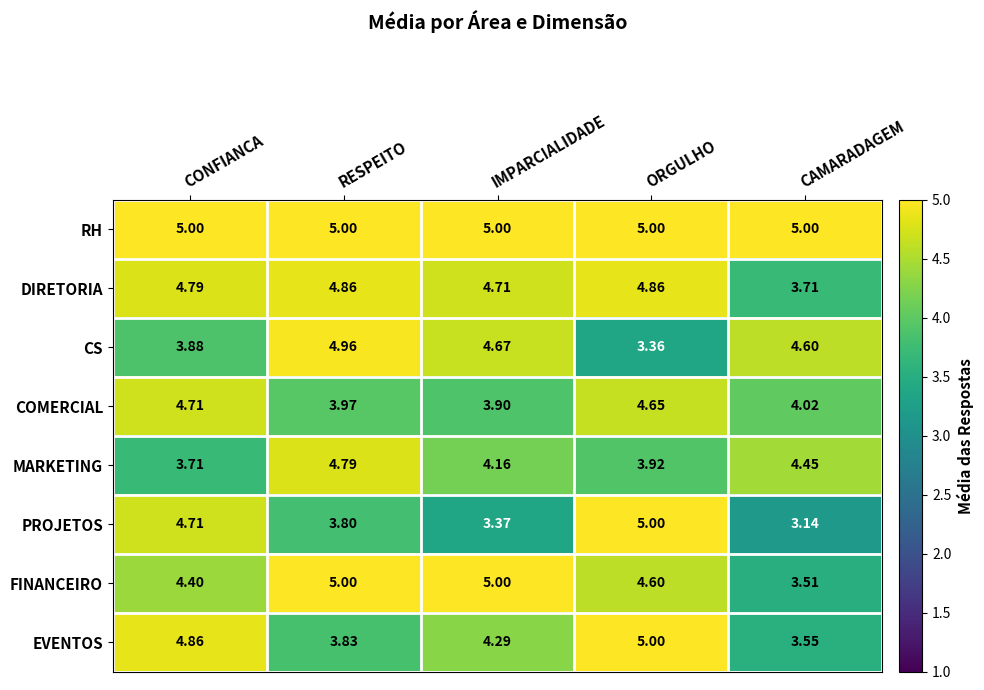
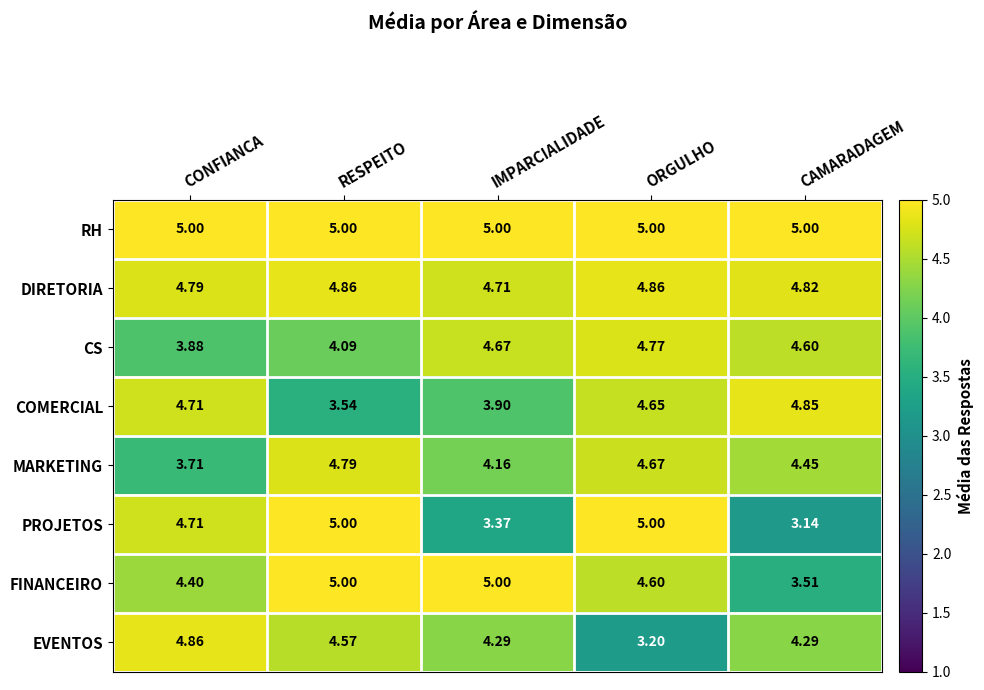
  {
    "RH": {
      "CONFIANCA": 5.00,
      "RESPEITO": 5.00,
      "IMPARCIALIDADE": 5.00,
      "ORGULHO": 5.00,
      "CAMARADAGEM": 5.00
    },
    "DIRETORIA": {
      "CONFIANCA": 4.79,
      "RESPEITO": 4.86,
      "IMPARCIALIDADE": 4.71,
      "ORGULHO": 4.86,
-     "CAMARADAGEM": 3.71
+     "CAMARADAGEM": 4.82
    },
    "CS": {
      "CONFIANCA": 3.88,
-     "RESPEITO": 4.96,
+     "RESPEITO": 4.09,
      "IMPARCIALIDADE": 4.67,
-     "ORGULHO": 3.36,
+     "ORGULHO": 4.77,
      "CAMARADAGEM": 4.60
    },
    "COMERCIAL": {
      "CONFIANCA": 4.71,
-     "RESPEITO": 3.97,
+     "RESPEITO": 3.54,
      "IMPARCIALIDADE": 3.90,
      "ORGULHO": 4.65,
-     "CAMARADAGEM": 4.02
+     "CAMARADAGEM": 4.85
    },
    "MARKETING": {
      "CONFIANCA": 3.71,
      "RESPEITO": 4.79,
      "IMPARCIALIDADE": 4.16,
-     "ORGULHO": 3.92,
+     "ORGULHO": 4.67,
      "CAMARADAGEM": 4.45
    },
    "PROJETOS": {
      "CONFIANCA": 4.71,
-     "RESPEITO": 3.80,
+     "RESPEITO": 5.00,
      "IMPARCIALIDADE": 3.37,
      "ORGULHO": 5.00,
      "CAMARADAGEM": 3.14
    },
    "FINANCEIRO": {
      "CONFIANCA": 4.40,
      "RESPEITO": 5.00,
      "IMPARCIALIDADE": 5.00,
      "ORGULHO": 4.60,
      "CAMARADAGEM": 3.51
    },
    "EVENTOS": {
      "CONFIANCA": 4.86,
-     "RESPEITO": 3.83,
+     "RESPEITO": 4.57,
      "IMPARCIALIDADE": 4.29,
-     "ORGULHO": 5.00,
-     "CAMARADAGEM": 3.55
+     "ORGULHO": 3.20,
+     "CAMARADAGEM": 4.29
    }
  }
